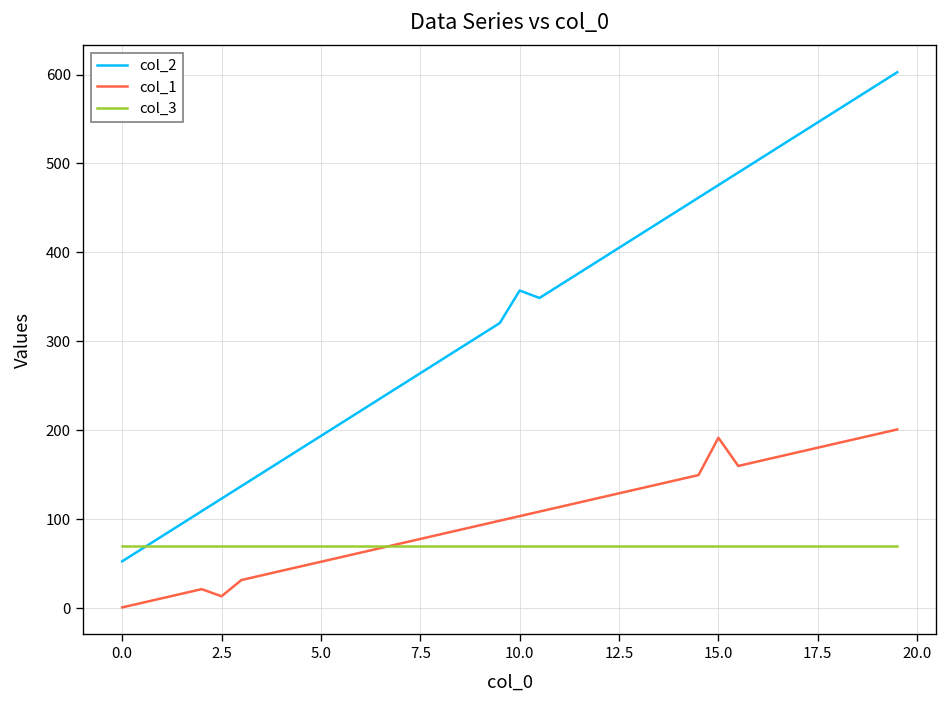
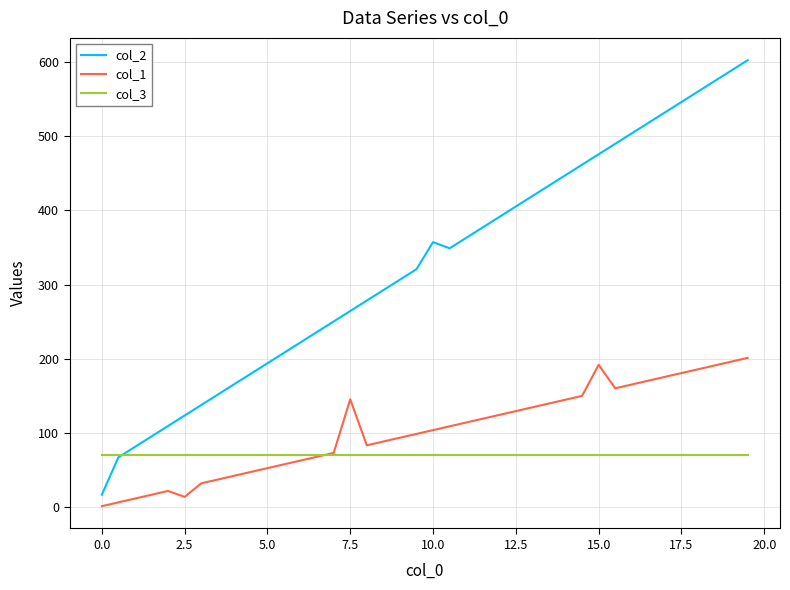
  {
    "col_2": {
-     "0.0": 50,
+     "0.0": 20,
      "2.5": 120,
      "5.0": 190,
      "7.5": 260,
      "10.0": 360,
      "12.5": 410,
      "15.0": 480,
      "17.5": 550
    },
    "col_1": {
      "0.0": 0,
      "2.5": 10,
      "5.0": 50,
-     "7.5": 80,
+     "7.5": 150,
      "10.0": 100,
      "12.5": 130,
      "15.0": 190,
      "17.5": 180
    },
    "col_3": {
      "0.0": 70,
      "2.5": 70,
      "5.0": 70,
      "7.5": 70,
      "10.0": 70,
      "12.5": 70,
      "15.0": 70,
      "17.5": 70
    }
  }
